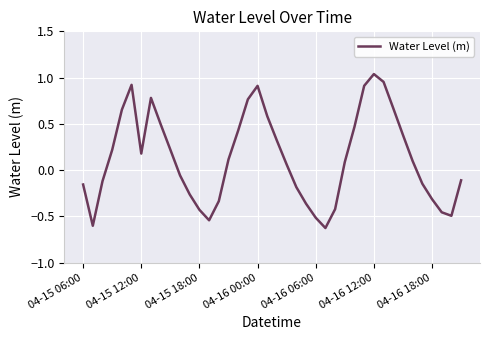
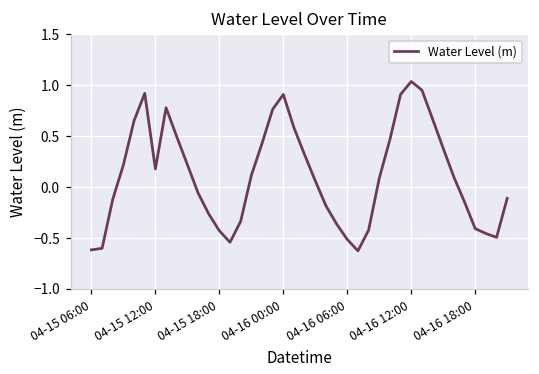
  {
-   "04-15 06:00": -0.2,
+   "04-15 06:00": -0.6,
    "04-15 12:00": 0.2,
    "04-15 18:00": -0.4,
    "04-16 00:00": 0.9,
    "04-16 06:00": -0.5,
    "04-16 12:00": 1.0,
-   "04-16 18:00": -0.3
+   "04-16 18:00": -0.4
  }
